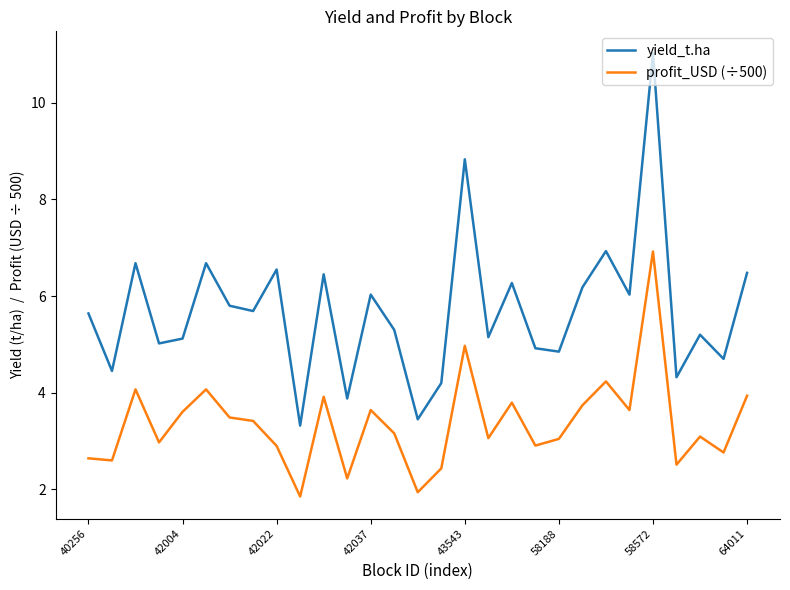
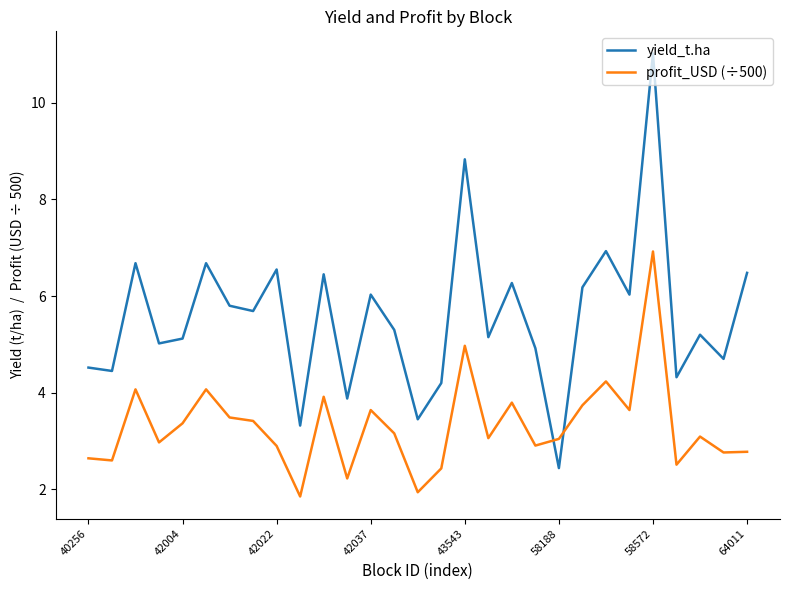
  {
    "yield_t.ha": {
-     "40256": 5.6,
+     "40256": 4.5,
      "42004": 5.1,
      "42022": 6.6,
      "42037": 6.0,
      "43543": 8.8,
-     "58188": 4.9,
+     "58188": 2.4,
      "64011": 6.5
    },
    "profit_USD (÷500)": {
      "40256": 2.6,
-     "42004": 3.6,
+     "42004": 3.4,
      "42022": 2.9,
      "42037": 3.6,
      "43543": 5.0,
      "58188": 3.0,
      "58572": 6.9,
-     "64011": 3.9
+     "64011": 2.8
    }
  }
